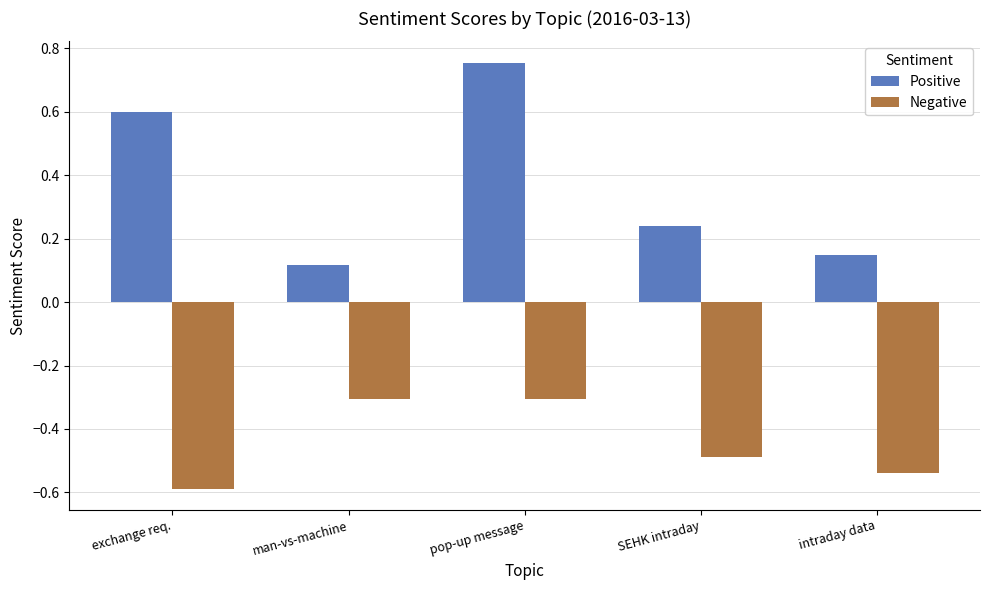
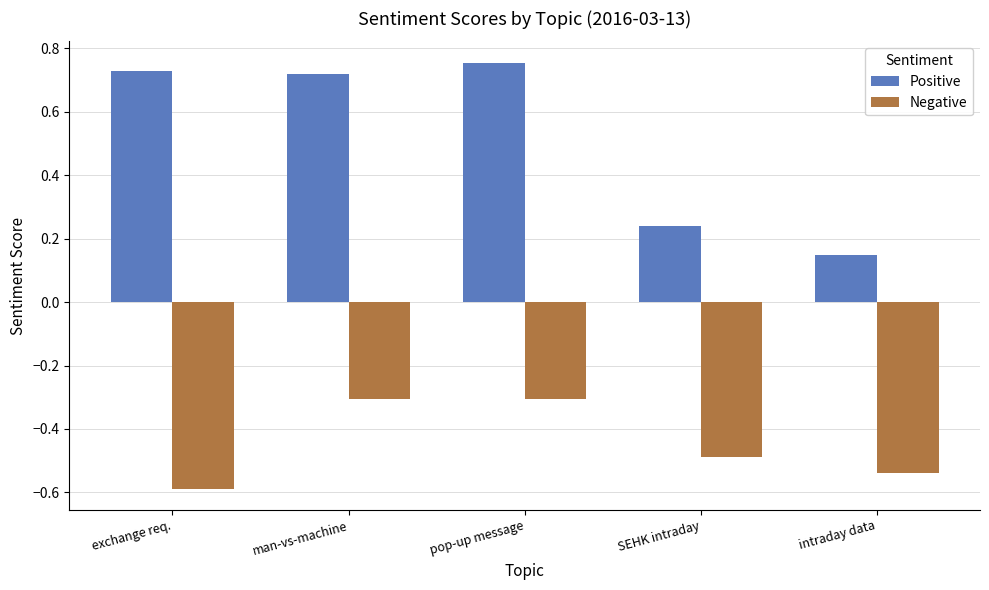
  {
    "Positive": {
-     "exchange req.": 0.60,
-     "man-vs-machine": 0.12,
+     "exchange req.": 0.73,
+     "man-vs-machine": 0.72,
      "pop-up message": 0.75,
      "SEHK intraday": 0.24,
      "intraday data": 0.15
    },
    "Negative": {
      "exchange req.": -0.59,
      "man-vs-machine": -0.30,
      "pop-up message": -0.30,
      "SEHK intraday": -0.49,
      "intraday data": -0.54
    }
  }
